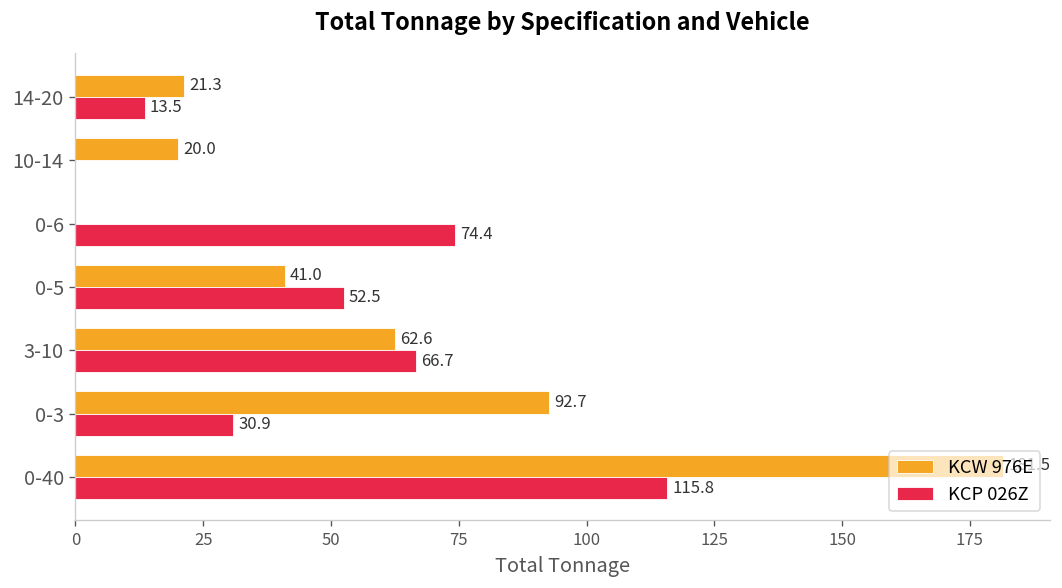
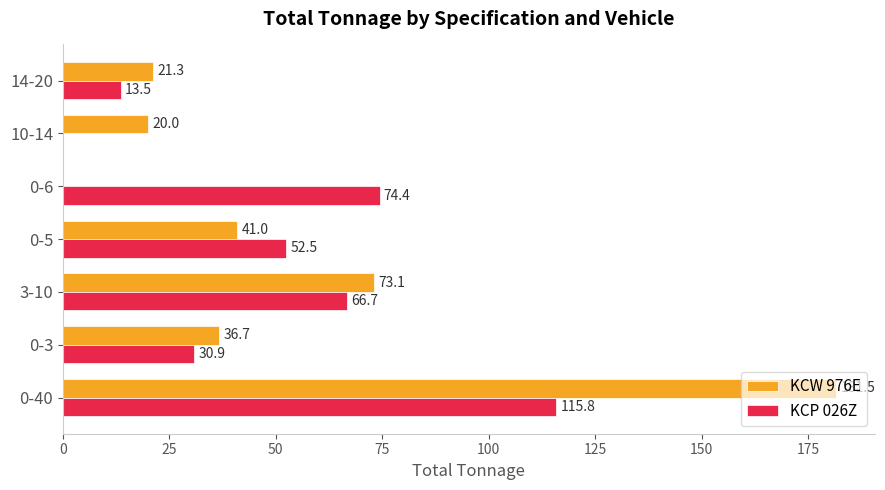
  {
    "KCW 976E": {
      "14-20": 21.3,
      "10-14": 20.0,
      "0-5": 41.0,
-     "3-10": 62.6,
-     "0-3": 92.7
+     "3-10": 73.1,
+     "0-3": 36.7
    },
    "KCP 026Z": {
      "14-20": 13.5,
      "0-6": 74.4,
      "0-5": 52.5,
      "3-10": 66.7,
      "0-3": 30.9,
      "0-40": 115.8
    }
  }
